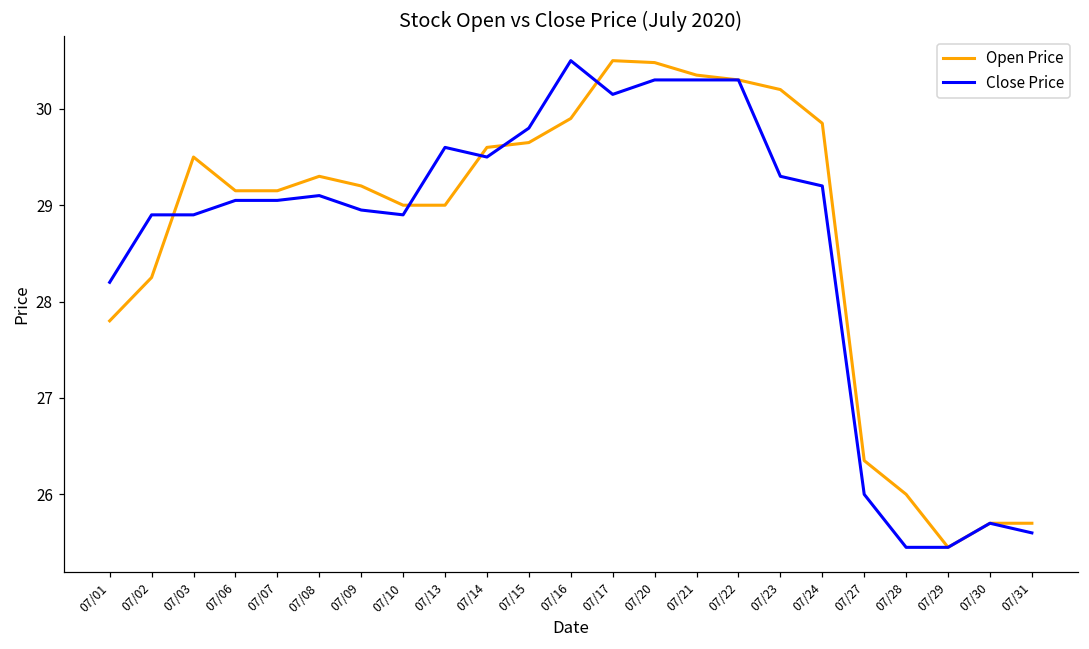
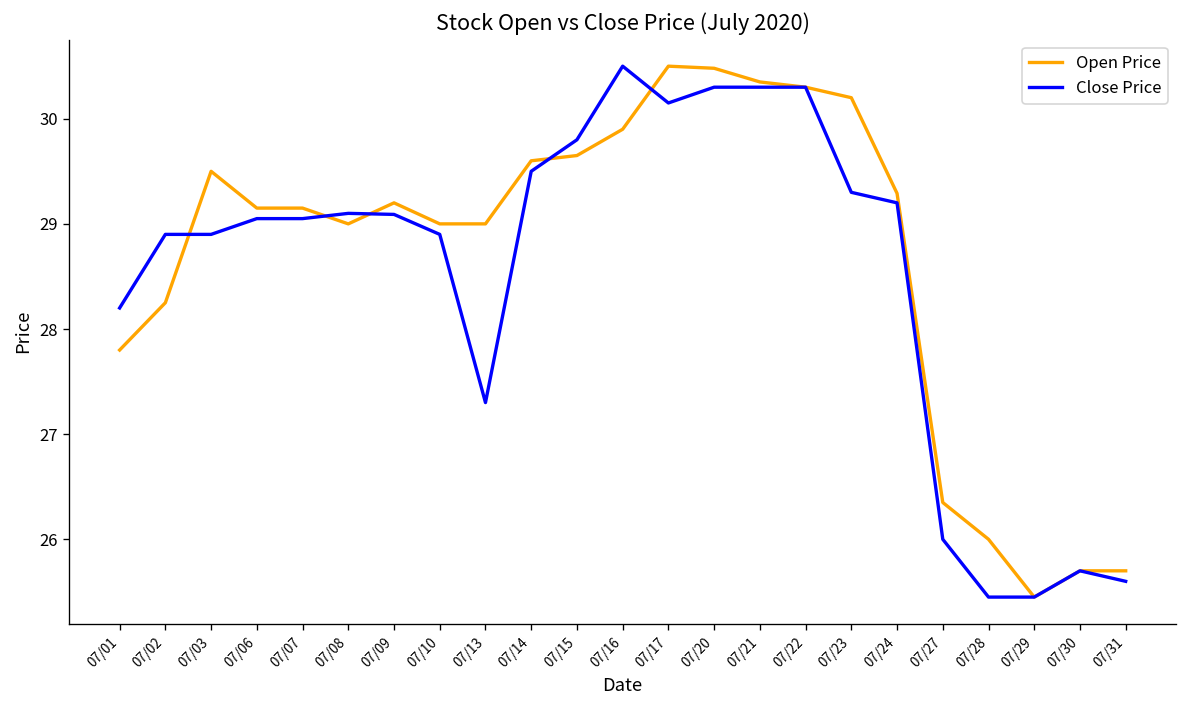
  {
    "Open Price": {
      "07/01": 27.8,
      "07/02": 28.3,
      "07/03": 29.5,
      "07/06": 29.2,
      "07/07": 29.2,
-     "07/08": 29.3,
+     "07/08": 29.0,
      "07/09": 29.2,
      "07/10": 29.0,
      "07/13": 29.0,
      "07/14": 29.6,
      "07/15": 29.7,
      "07/16": 29.9,
      "07/17": 30.5,
      "07/20": 30.5,
      "07/21": 30.4,
      "07/23": 30.2,
-     "07/24": 29.9,
+     "07/24": 29.3,
      "07/27": 26.4,
      "07/28": 26.0,
      "07/31": 25.7
    },
    "Close Price": {
      "07/01": 28.2,
      "07/02": 28.9,
      "07/03": 28.9,
      "07/06": 29.1,
      "07/07": 29.1,
      "07/08": 29.1,
-     "07/09": 29.0,
+     "07/09": 29.1,
      "07/10": 28.9,
-     "07/13": 29.6,
+     "07/13": 27.3,
      "07/14": 29.5,
      "07/15": 29.8,
      "07/16": 30.5,
      "07/17": 30.2,
      "07/20": 30.3,
      "07/21": 30.3,
      "07/23": 29.3,
      "07/24": 29.2,
      "07/27": 26.0,
      "07/28": 25.5,
      "07/31": 25.6
    }
  }
